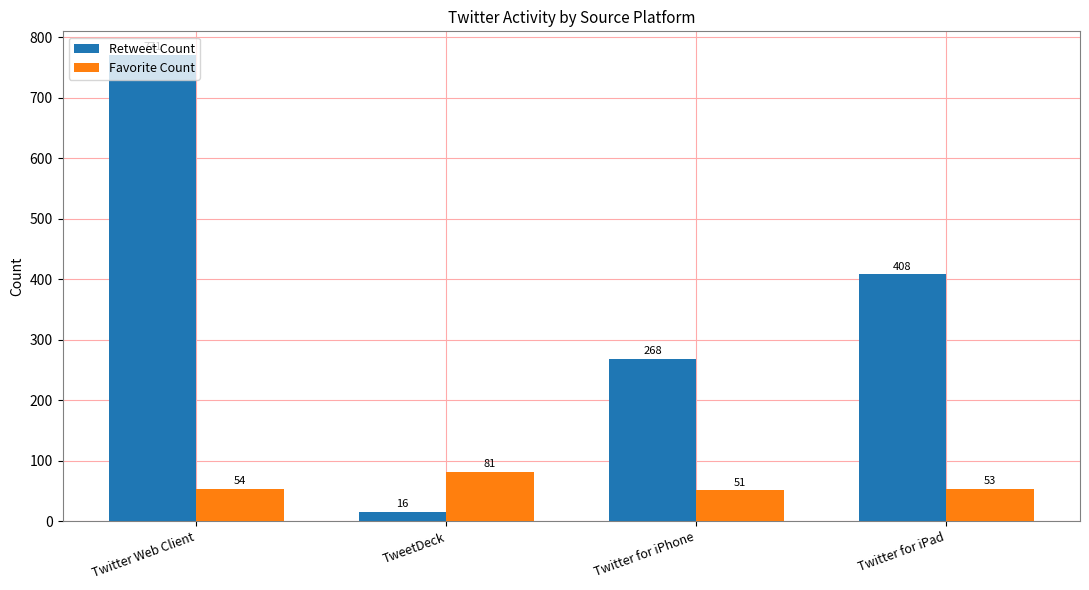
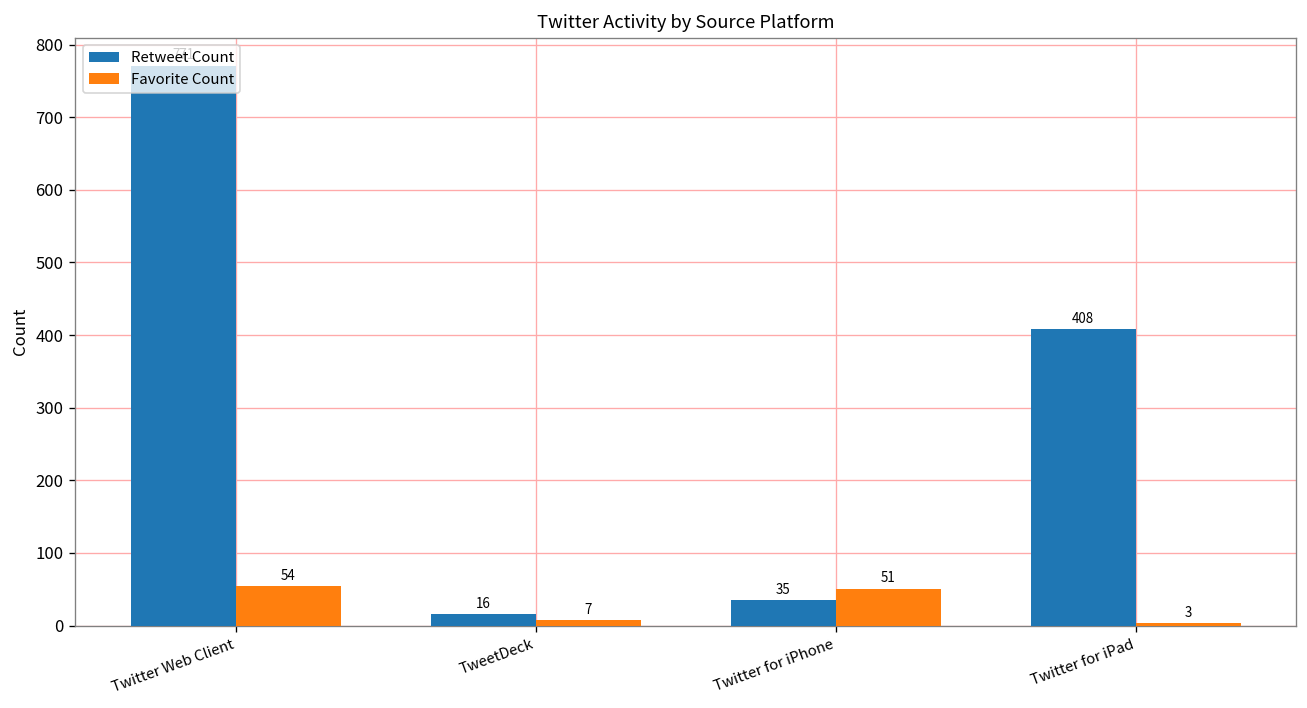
  {
    "Retweet Count": {
      "TweetDeck": 16,
-     "Twitter for iPhone": 268,
+     "Twitter for iPhone": 35,
      "Twitter for iPad": 408
    },
    "Favorite Count": {
      "Twitter Web Client": 54,
-     "TweetDeck": 81,
+     "TweetDeck": 7,
      "Twitter for iPhone": 51,
-     "Twitter for iPad": 53
+     "Twitter for iPad": 3
    }
  }
